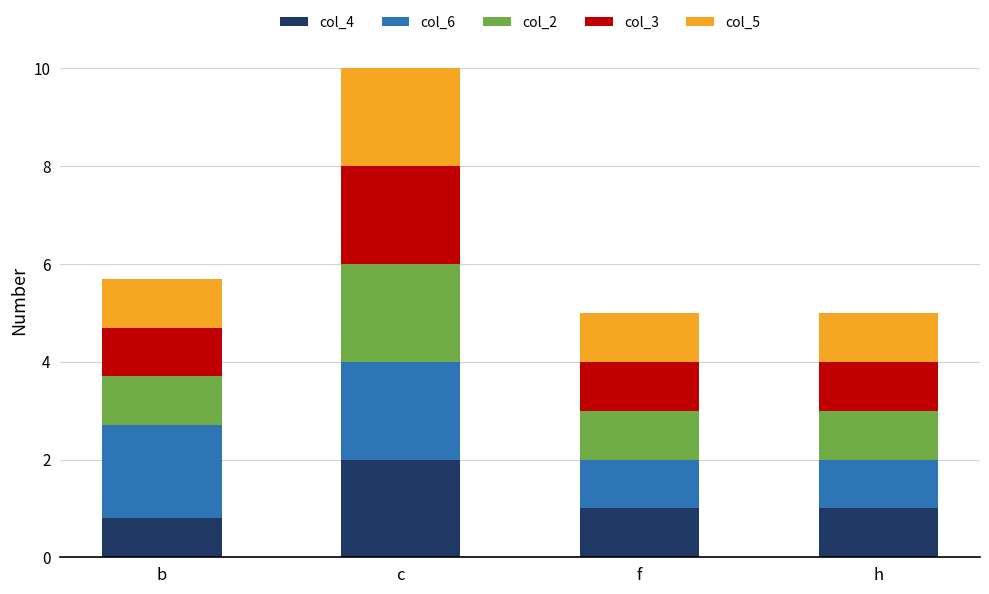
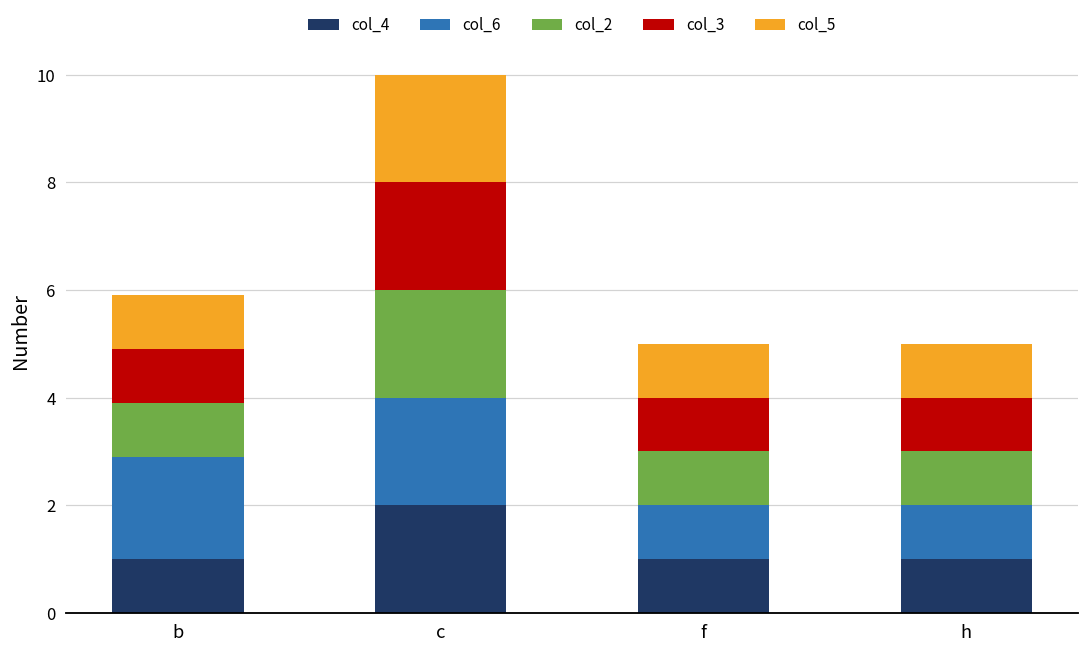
  {
    "col_4": {
-     "b": 0.8,
+     "b": 1.0,
      "c": 2.0,
      "f": 1.0,
      "h": 1.0
    },
    "col_6": {
      "b": 1.9,
      "c": 2.0,
      "f": 1.0,
      "h": 1.0
    },
    "col_2": {
      "b": 1.0,
      "c": 2.0,
      "f": 1.0,
      "h": 1.0
    },
    "col_3": {
      "b": 1.0,
      "c": 2.0,
      "f": 1.0,
      "h": 1.0
    },
    "col_5": {
      "b": 1.0,
      "c": 2.0,
      "f": 1.0,
      "h": 1.0
    }
  }
